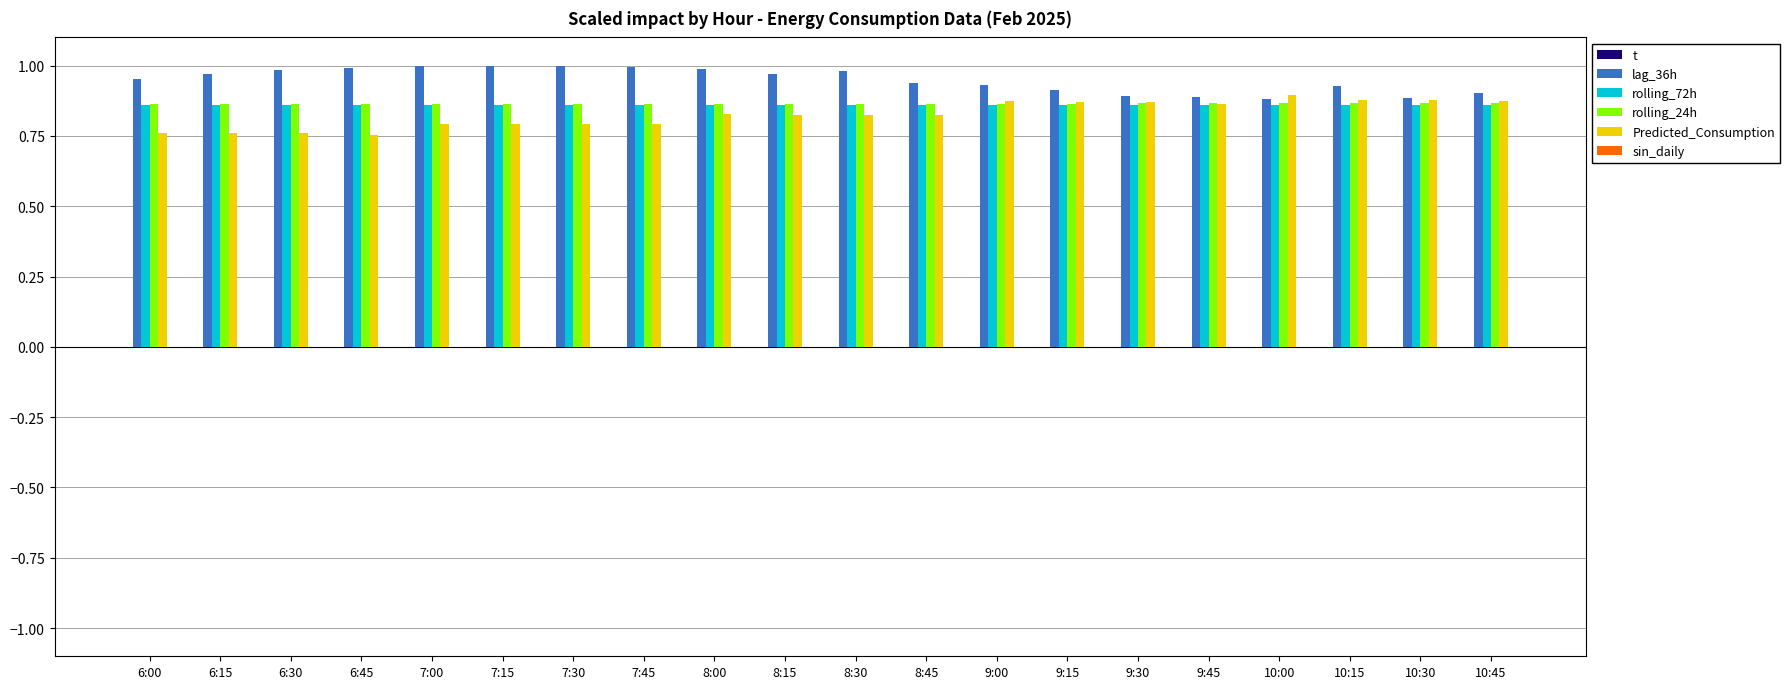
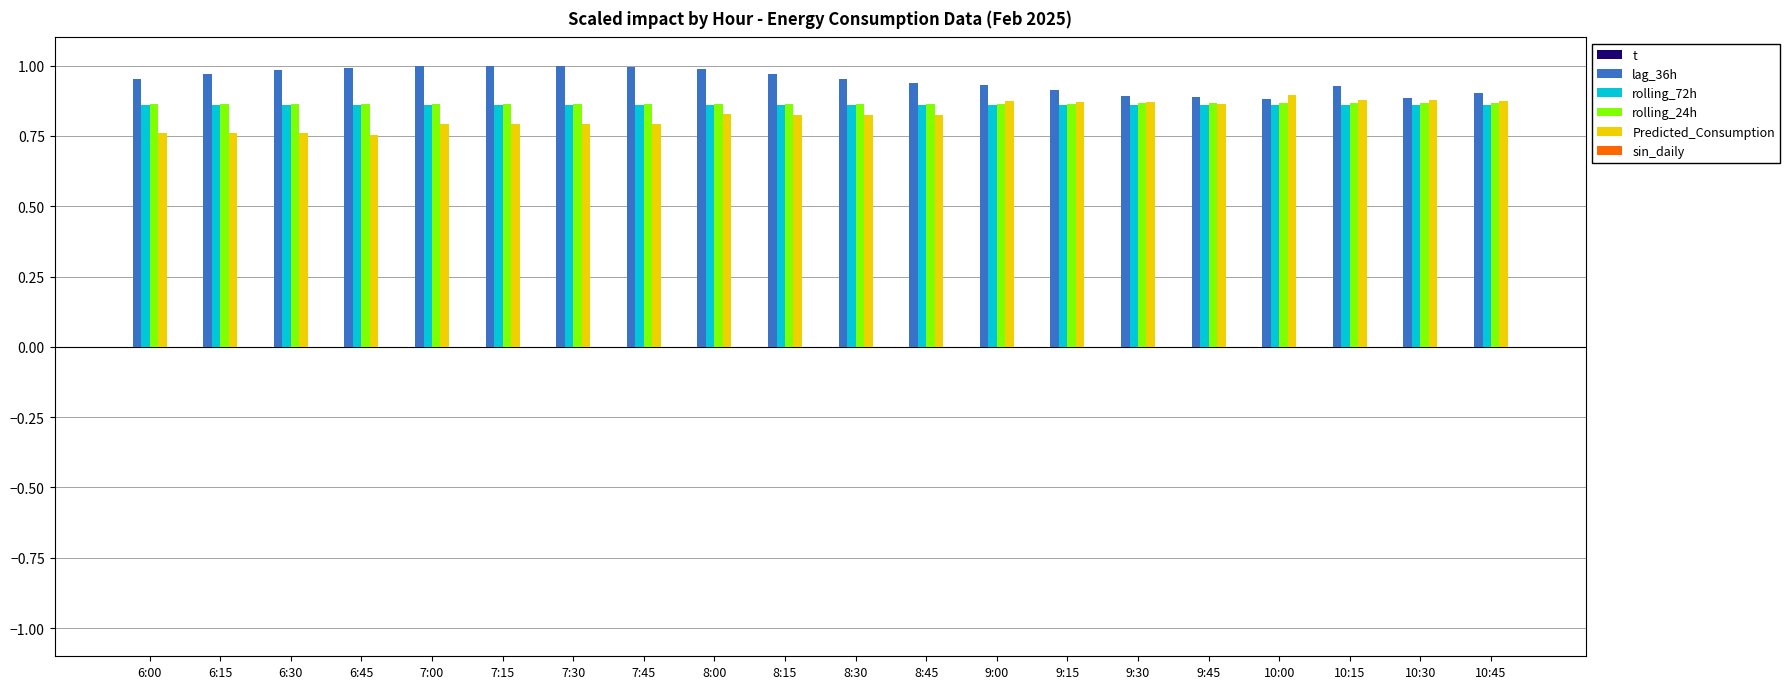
  {
    "lag_36h": {
      "6:00": 0.95,
      "6:15": 0.97,
      "6:30": 0.98,
      "6:45": 0.99,
      "7:00": 1.00,
      "7:15": 1.00,
      "7:30": 1.00,
      "7:45": 0.99,
      "8:00": 0.99,
      "8:15": 0.97,
-     "8:30": 0.98,
+     "8:30": 0.95,
      "8:45": 0.94,
      "9:00": 0.93,
      "9:15": 0.91,
      "9:30": 0.89,
      "9:45": 0.89,
      "10:00": 0.88,
      "10:15": 0.93,
      "10:30": 0.88,
      "10:45": 0.90
    },
    "rolling_72h": {
      "6:00": 0.86,
      "6:15": 0.86,
      "6:30": 0.86,
      "6:45": 0.86,
      "7:00": 0.86,
      "7:15": 0.86,
      "7:30": 0.86,
      "7:45": 0.86,
      "8:00": 0.86,
      "8:15": 0.86,
      "8:30": 0.86,
      "8:45": 0.86,
      "9:00": 0.86,
      "9:15": 0.86,
      "9:30": 0.86,
      "9:45": 0.86,
      "10:00": 0.86,
      "10:15": 0.86,
      "10:30": 0.86,
      "10:45": 0.86
    },
    "rolling_24h": {
      "6:00": 0.86,
      "6:15": 0.86,
      "6:30": 0.86,
      "6:45": 0.86,
      "7:00": 0.86,
      "7:15": 0.86,
      "7:30": 0.86,
      "7:45": 0.86,
      "8:00": 0.86,
      "8:15": 0.86,
      "8:30": 0.86,
      "8:45": 0.86,
      "9:00": 0.86,
      "9:15": 0.87,
      "9:30": 0.87,
      "9:45": 0.87,
      "10:00": 0.87,
      "10:15": 0.87,
      "10:30": 0.87,
      "10:45": 0.87
    },
    "Predicted_Consumption": {
      "6:00": 0.76,
      "6:15": 0.76,
      "6:30": 0.76,
      "6:45": 0.75,
      "7:00": 0.79,
      "7:15": 0.79,
      "7:30": 0.79,
      "7:45": 0.79,
      "8:00": 0.83,
      "8:15": 0.83,
      "8:30": 0.83,
      "8:45": 0.83,
      "9:00": 0.87,
      "9:15": 0.87,
      "9:30": 0.87,
      "9:45": 0.86,
      "10:00": 0.89,
      "10:15": 0.88,
      "10:30": 0.88,
      "10:45": 0.87
    }
  }
